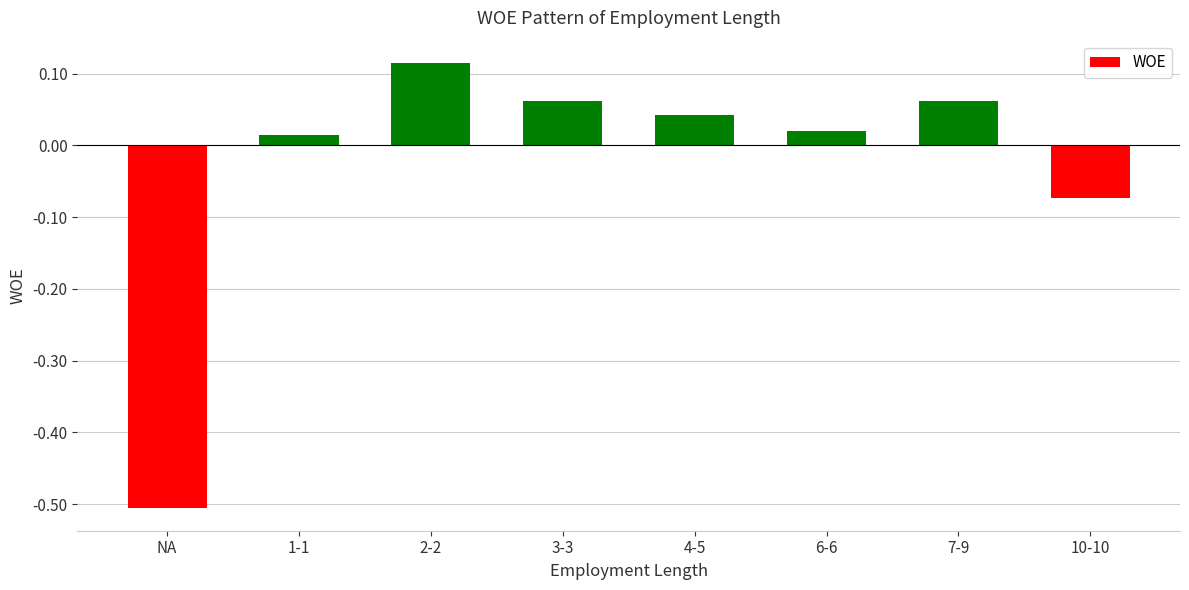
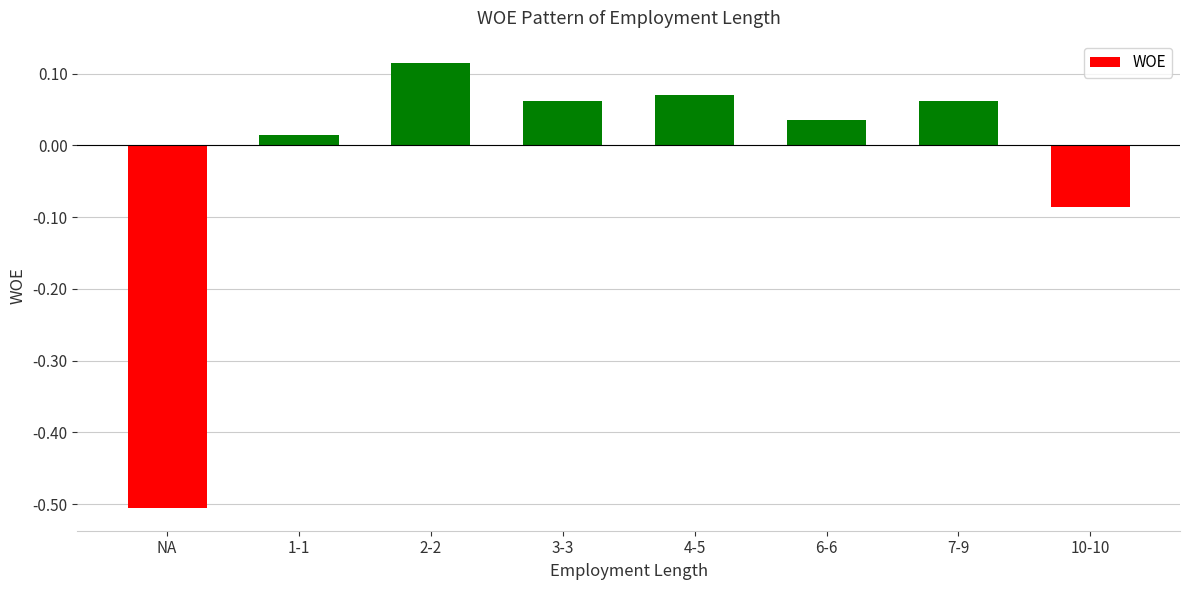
  {
    "NA": -0.51,
    "1-1": 0.01,
    "2-2": 0.11,
    "3-3": 0.06,
-   "4-5": 0.04,
-   "6-6": 0.02,
+   "4-5": 0.07,
+   "6-6": 0.03,
    "7-9": 0.06,
-   "10-10": -0.07
+   "10-10": -0.09
  }
